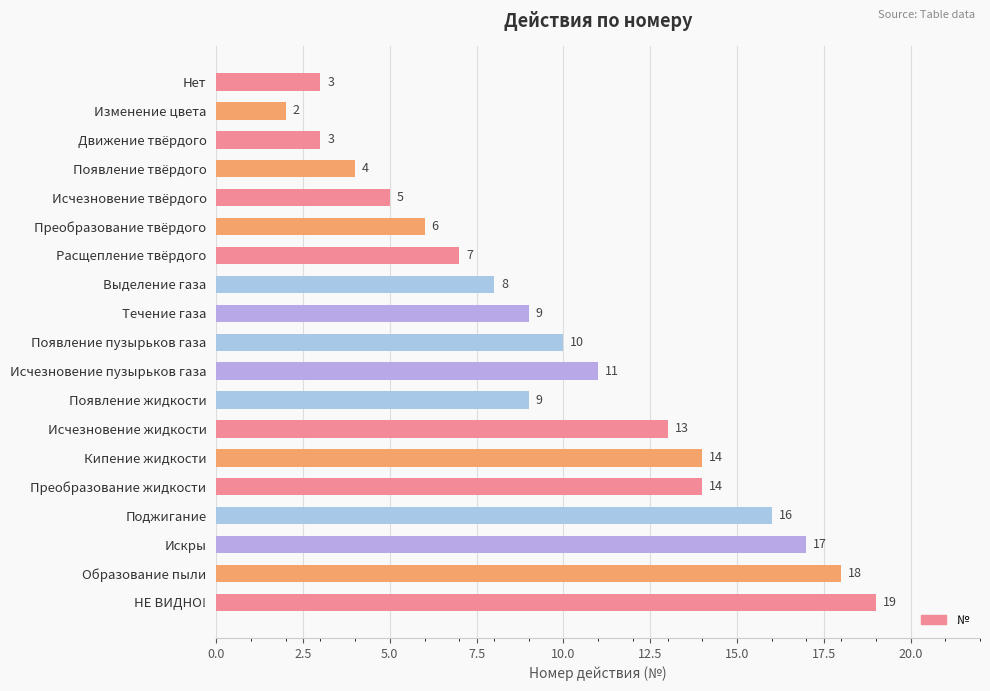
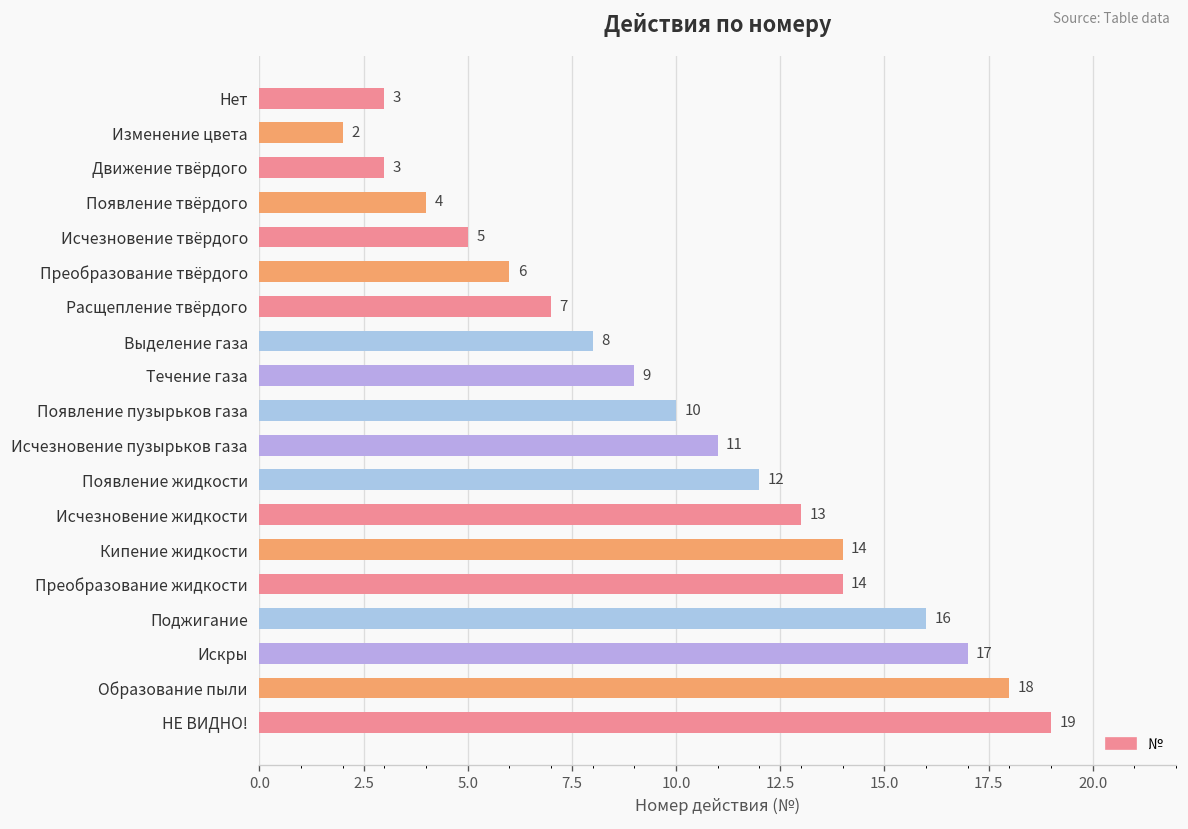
  {
    "Нет": 3,
    "Изменение цвета": 2,
    "Движение твёрдого": 3,
    "Появление твёрдого": 4,
    "Исчезновение твёрдого": 5,
    "Преобразование твёрдого": 6,
    "Расщепление твёрдого": 7,
    "Выделение газа": 8,
    "Течение газа": 9,
    "Появление пузырьков газа": 10,
    "Исчезновение пузырьков газа": 11,
-   "Появление жидкости": 9,
+   "Появление жидкости": 12,
    "Исчезновение жидкости": 13,
    "Кипение жидкости": 14,
    "Преобразование жидкости": 14,
    "Поджигание": 16,
    "Искры": 17,
    "Образование пыли": 18,
    "НЕ ВИДНО!": 19
  }
